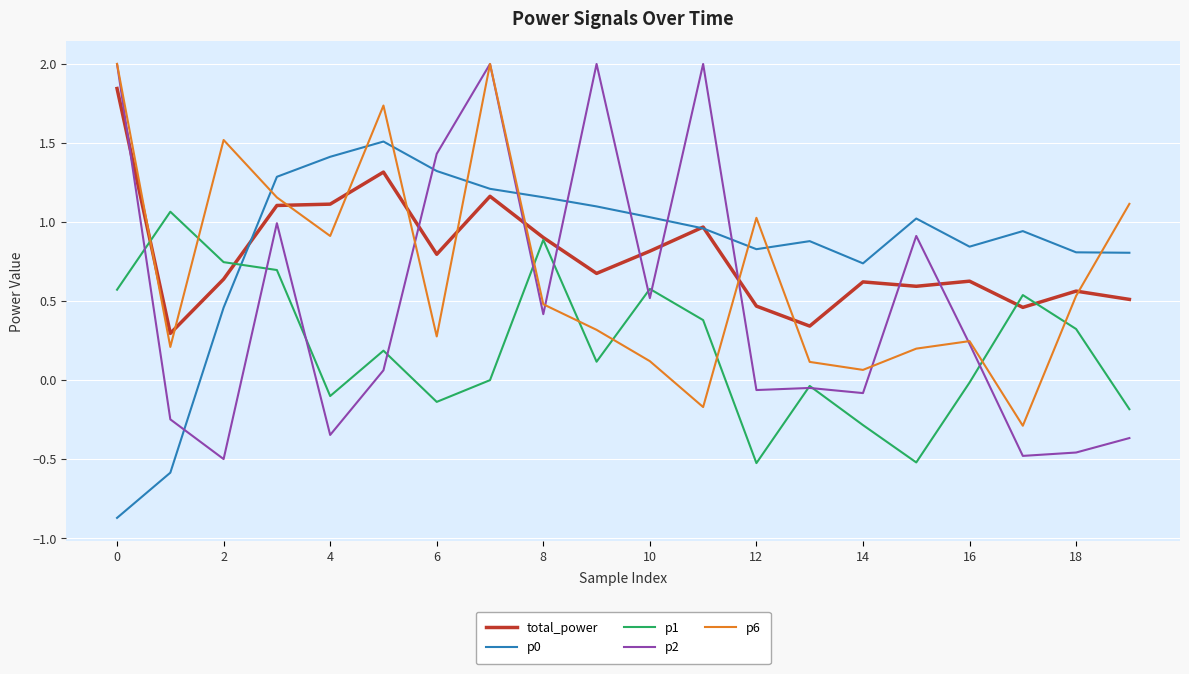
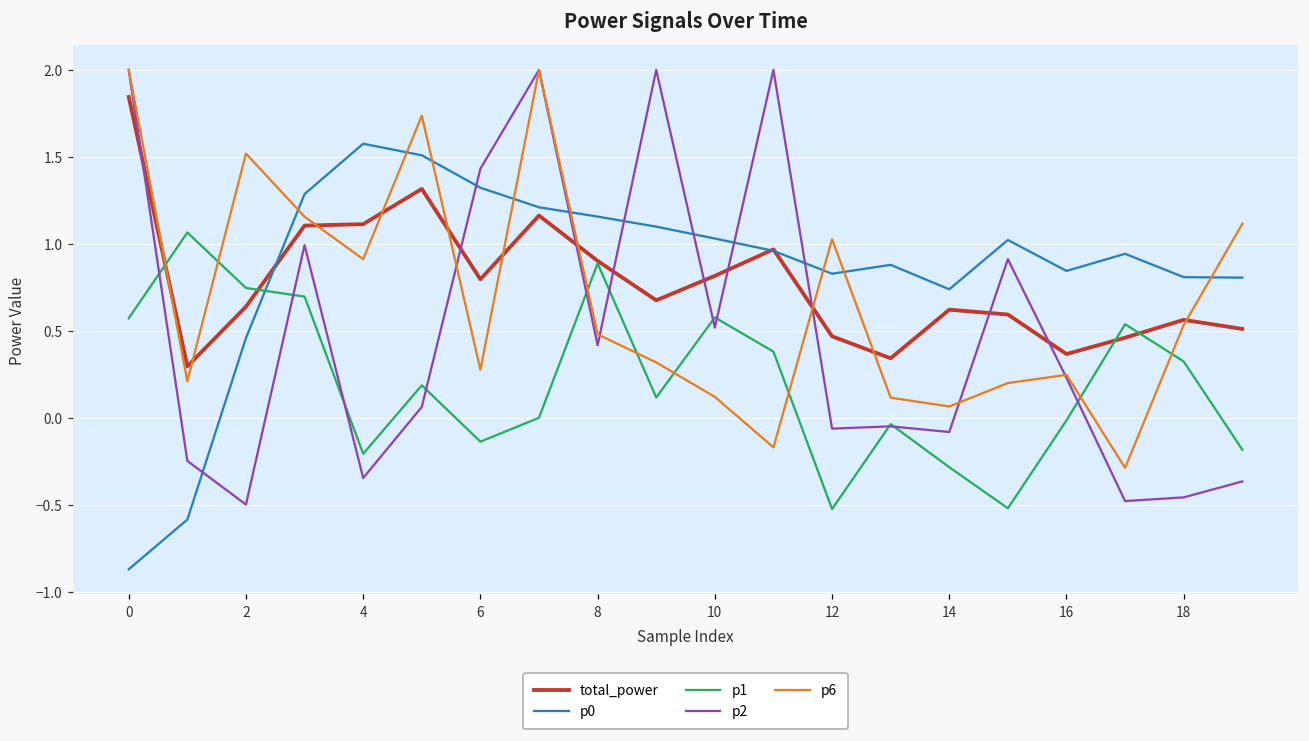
  {
    "total_power": {
      "0": 1.84,
      "2": 0.64,
      "4": 1.11,
      "6": 0.80,
      "10": 0.82,
      "12": 0.47,
      "14": 0.62,
-     "16": 0.63,
+     "16": 0.37,
      "18": 0.56
    },
    "p0": {
      "0": -0.87,
      "2": 0.46,
-     "4": 1.41,
+     "4": 1.58,
      "6": 1.32,
      "8": 1.16,
      "10": 1.03,
      "12": 0.83,
      "14": 0.74,
      "16": 0.84,
      "18": 0.81
    },
    "p1": {
      "0": 0.57,
      "2": 0.75,
-     "4": -0.10,
+     "4": -0.21,
      "6": -0.14,
      "10": 0.58,
      "12": -0.53,
      "14": -0.29,
      "16": -0.02,
      "18": 0.32
    },
    "p2": {
      "2": -0.50,
      "4": -0.35,
      "6": 1.43,
      "8": 0.42,
      "10": 0.52,
      "12": -0.06,
      "14": -0.08,
      "16": 0.23,
      "18": -0.46
    },
    "p6": {
      "2": 1.52,
      "4": 0.91,
      "6": 0.28,
      "8": 0.48,
      "10": 0.12,
      "12": 1.03,
      "14": 0.06,
      "16": 0.25,
      "18": 0.53
    }
  }
